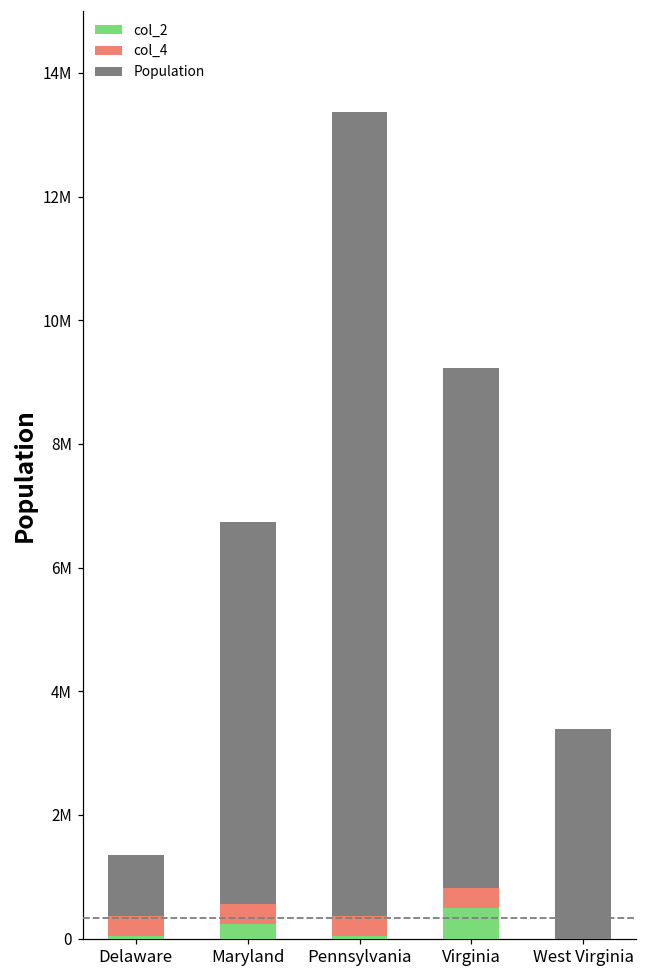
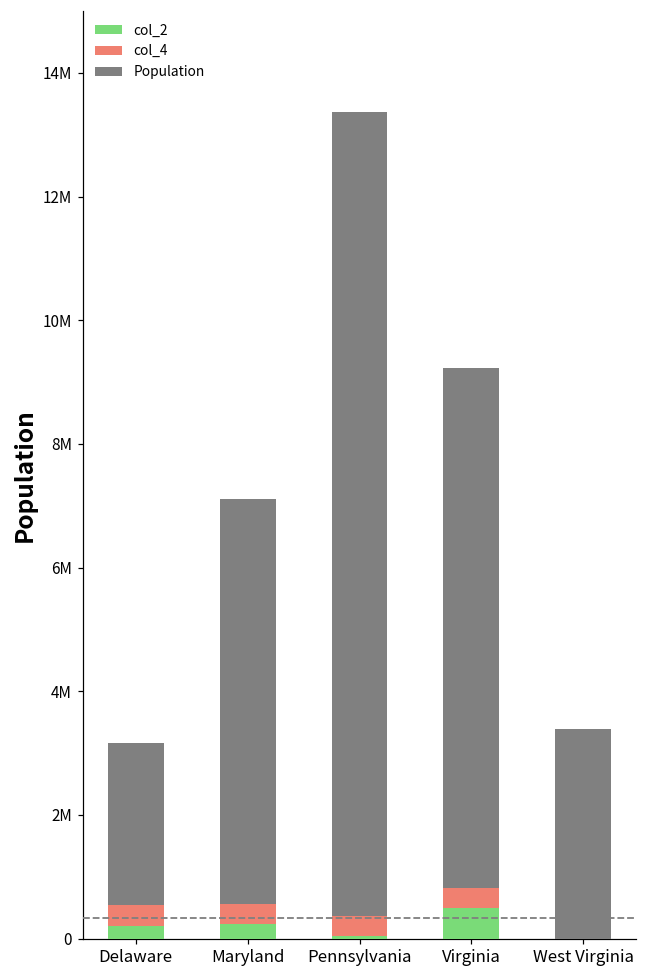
  {
    "col_2": {
-     "Delaware": 0,
+     "Delaware": 200000,
      "Maryland": 200000,
      "Virginia": 500000,
      "West Virginia": 0
    },
    "col_4": {
      "Delaware": 300000,
      "Maryland": 300000,
      "Pennsylvania": 300000,
      "Virginia": 300000,
      "West Virginia": 0
    },
    "Population": {
-     "Delaware": 1000000,
-     "Maryland": 6200000,
+     "Delaware": 2600000,
+     "Maryland": 6500000,
      "Pennsylvania": 13000000,
      "Virginia": 8400000,
      "West Virginia": 3400000
    }
  }
